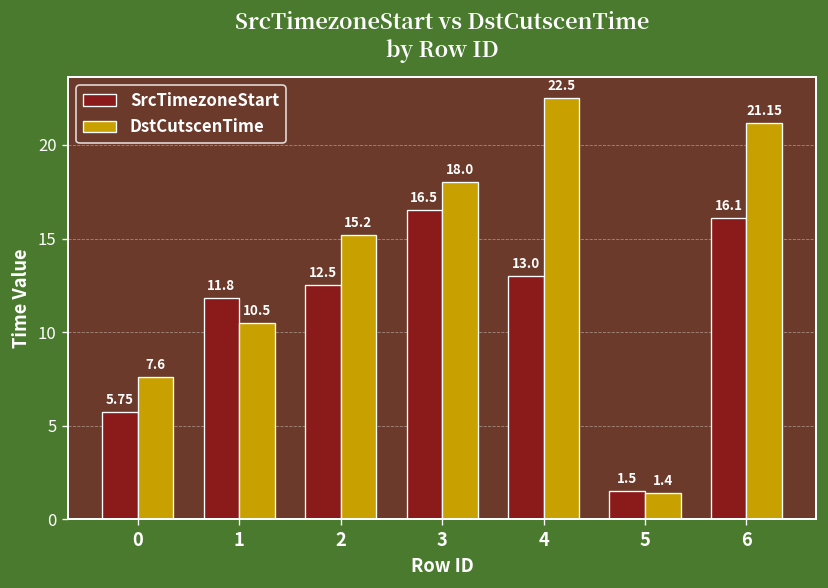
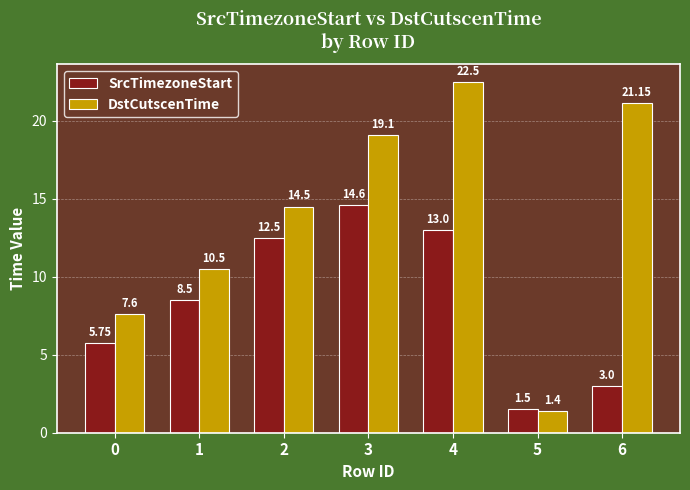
  {
    "SrcTimezoneStart": {
      "0": 5.75,
-     "1": 11.8,
+     "1": 8.5,
      "2": 12.5,
-     "3": 16.5,
+     "3": 14.6,
      "4": 13.0,
      "5": 1.5,
-     "6": 16.1
+     "6": 3.0
    },
    "DstCutscenTime": {
      "0": 7.6,
      "1": 10.5,
-     "2": 15.2,
-     "3": 18.0,
+     "2": 14.5,
+     "3": 19.1,
      "4": 22.5,
      "5": 1.4,
      "6": 21.15
    }
  }
